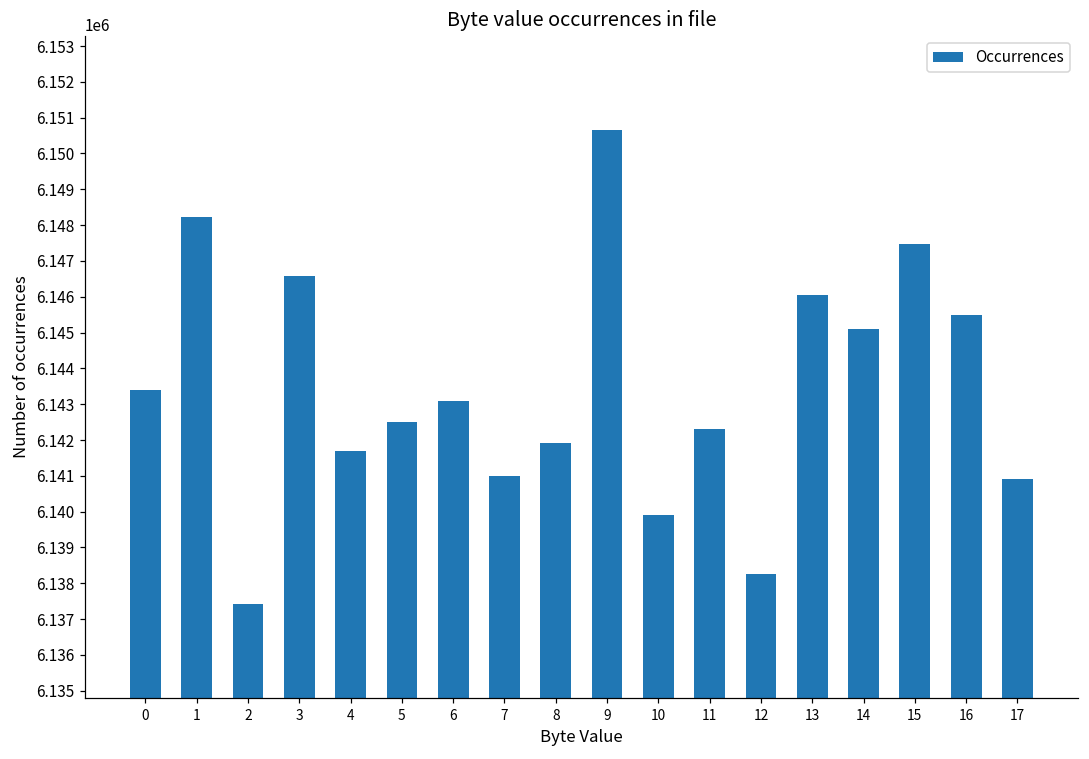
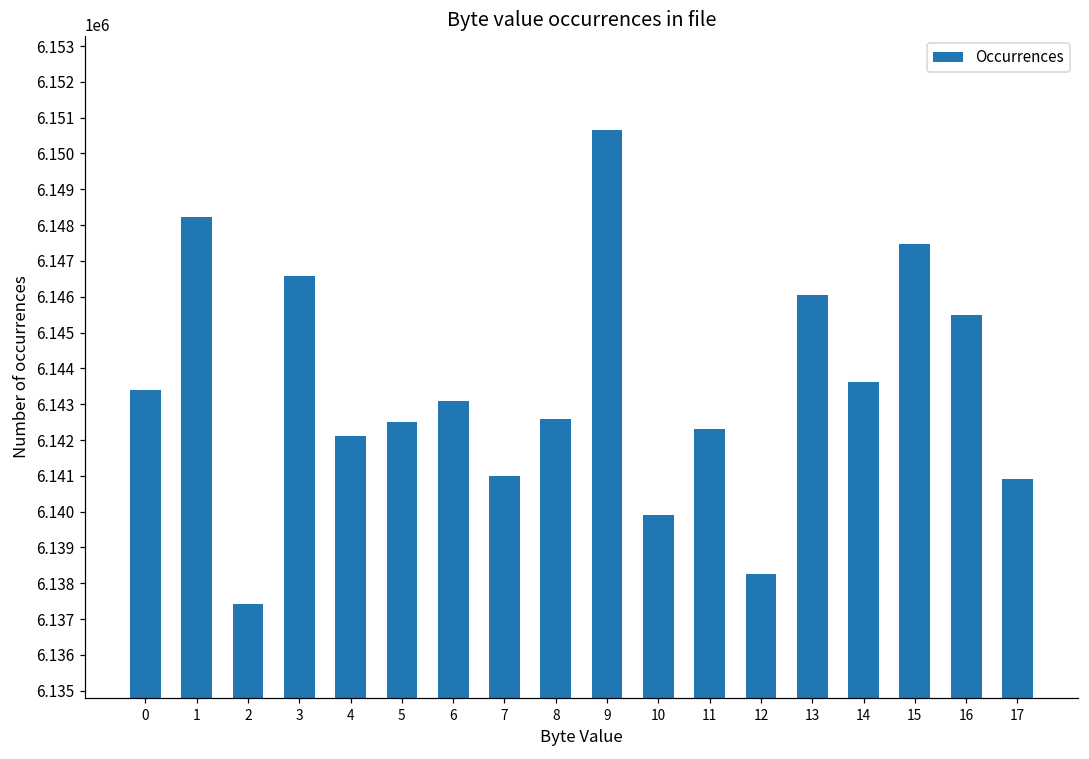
  {
    "0": 6143400,
    "1": 6148200,
    "2": 6137400,
    "3": 6146600,
-   "4": 6141700,
+   "4": 6142100,
    "5": 6142500,
    "6": 6143100,
    "7": 6141000,
-   "8": 6141900,
+   "8": 6142600,
    "9": 6150600,
    "10": 6139900,
    "11": 6142300,
    "12": 6138300,
    "13": 6146100,
-   "14": 6145100,
+   "14": 6143600,
    "15": 6147500,
    "16": 6145500,
    "17": 6140900
  }
